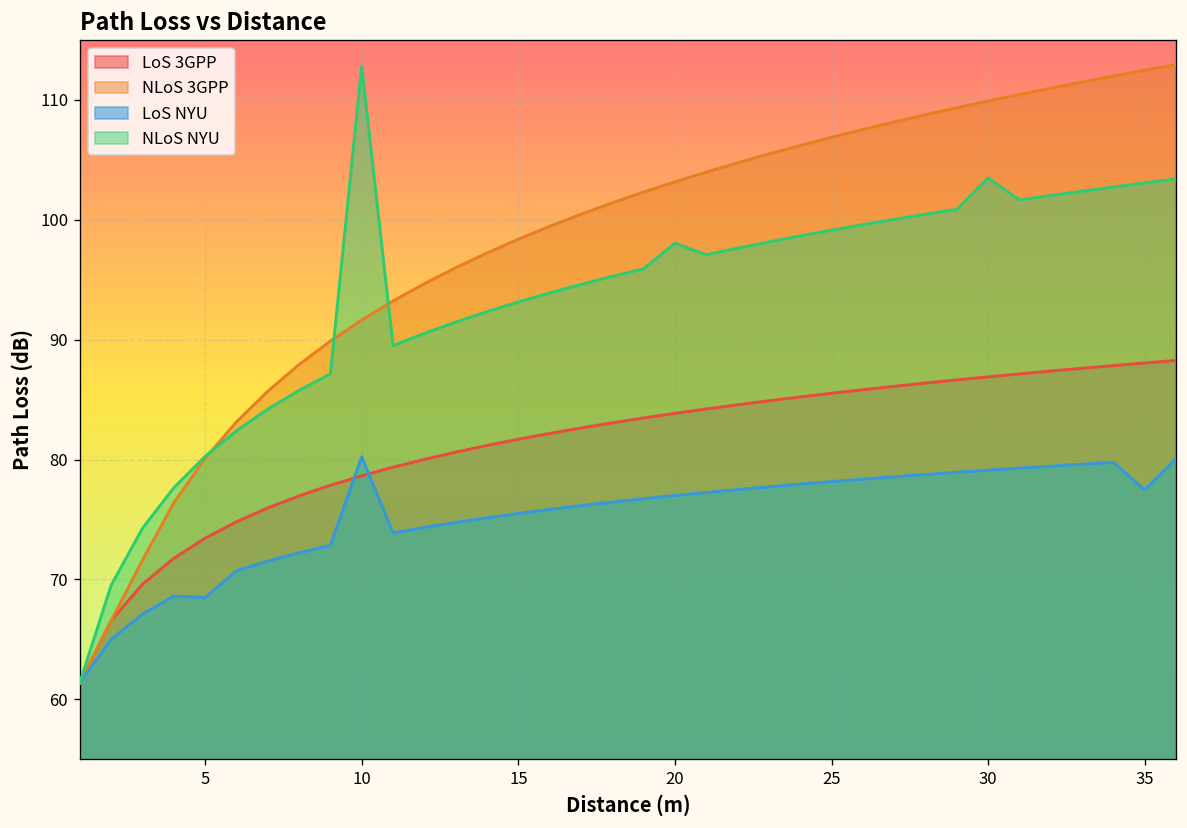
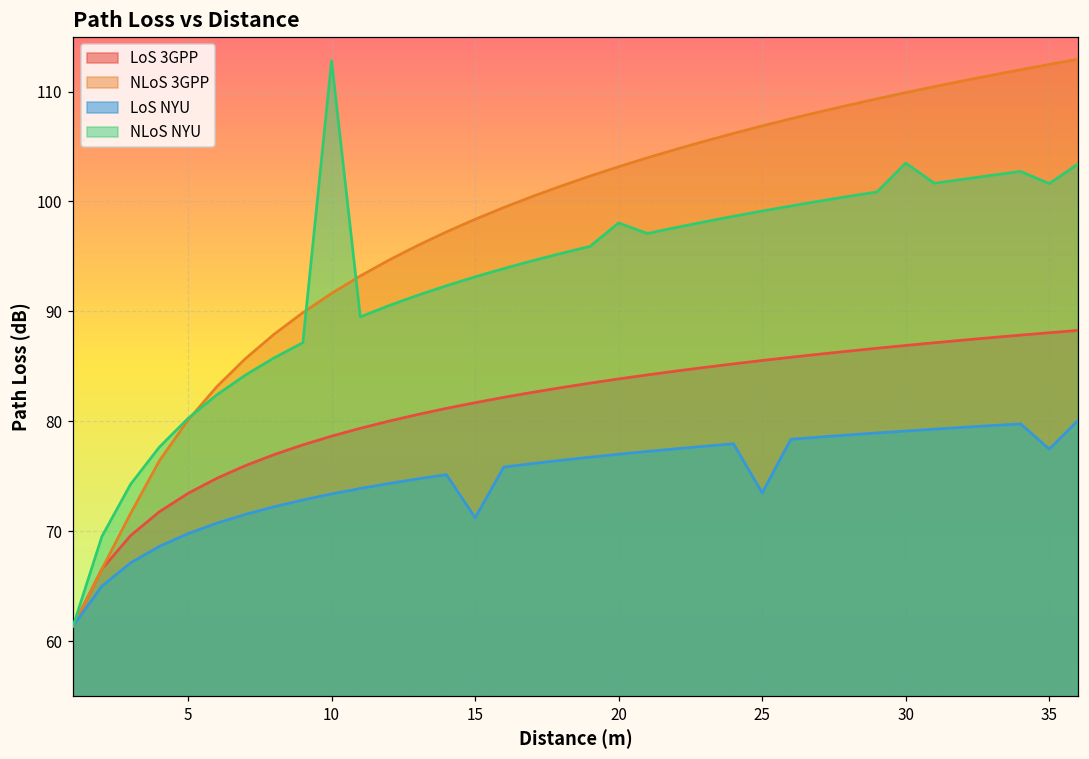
  {
    "LoS NYU": {
-     "5": 68,
-     "10": 80,
-     "15": 75,
+     "5": 70,
+     "10": 73,
+     "15": 71,
      "20": 77,
-     "25": 78,
+     "25": 73,
      "30": 79,
      "35": 77
    },
    "NLoS NYU": {
      "10": 113,
      "15": 93,
      "20": 98,
      "25": 99,
      "30": 103,
-     "35": 103
+     "35": 102
    }
  }
